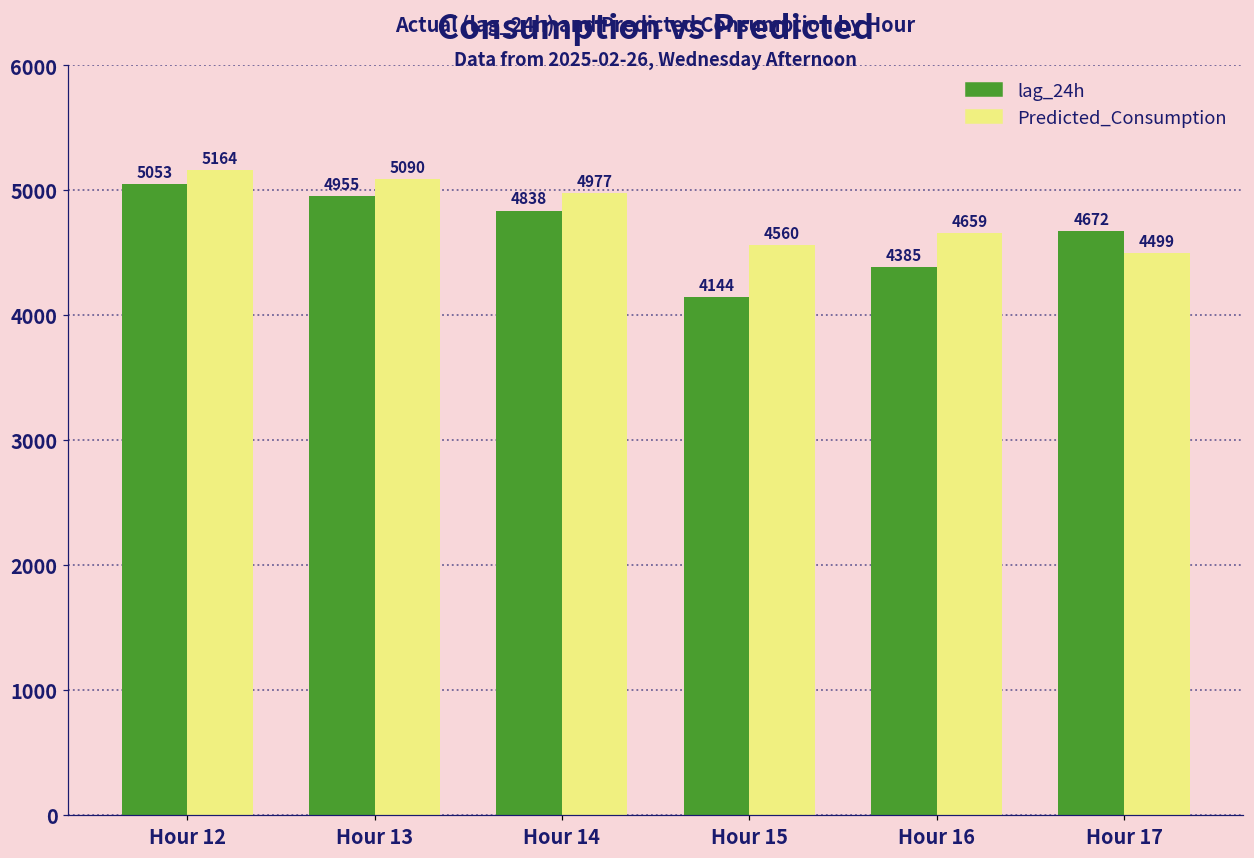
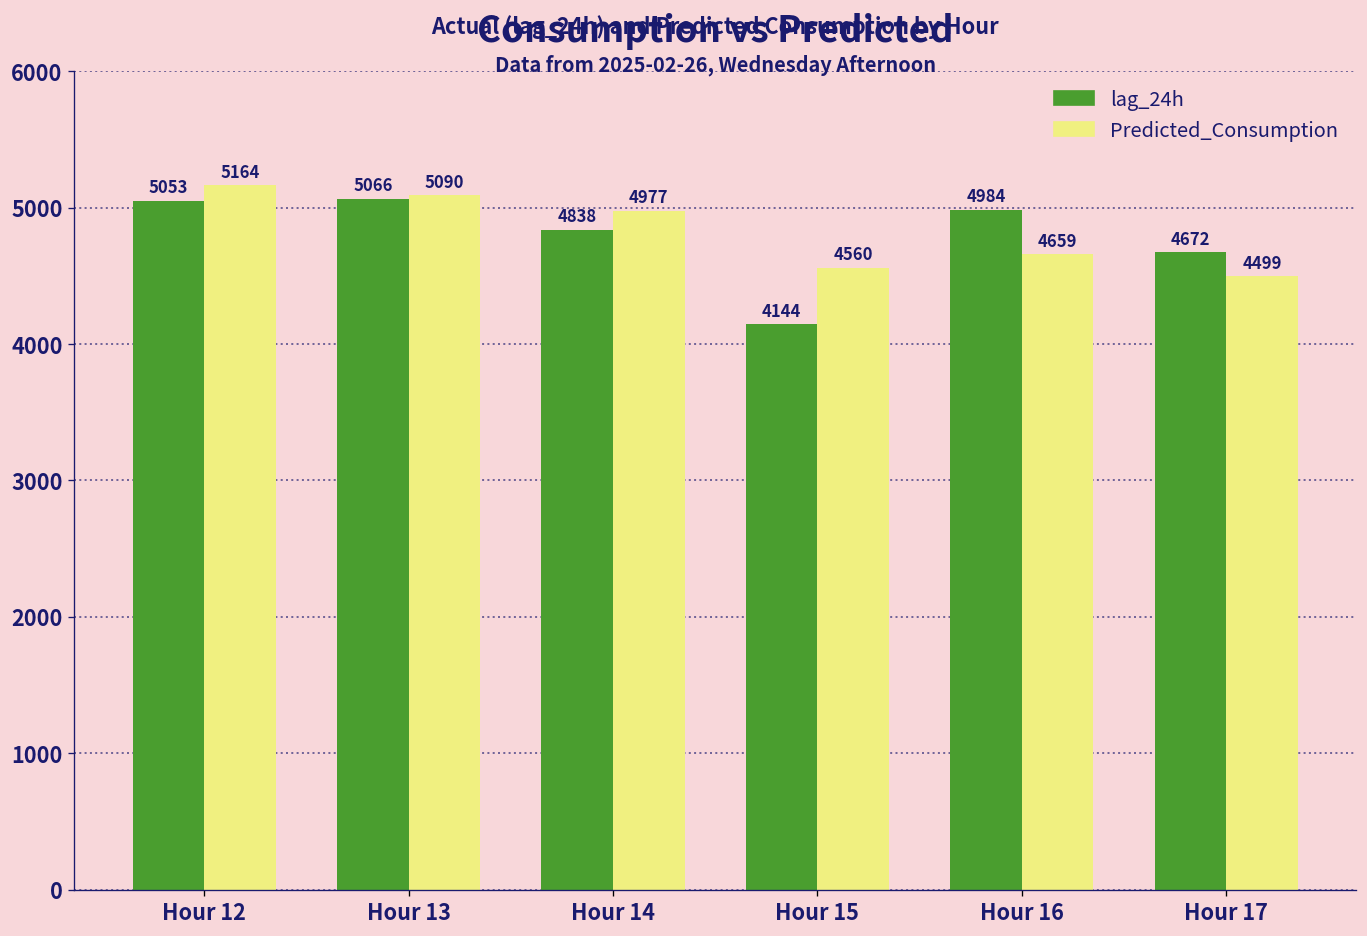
  {
    "lag_24h": {
      "Hour 12": 5053,
-     "Hour 13": 4955,
+     "Hour 13": 5066,
      "Hour 14": 4838,
      "Hour 15": 4144,
-     "Hour 16": 4385
+     "Hour 16": 4984
    },
    "Predicted_Consumption": {
      "Hour 12": 5164,
      "Hour 13": 5090,
      "Hour 14": 4977,
      "Hour 15": 4560,
      "Hour 16": 4659,
      "Hour 17": 4499
    }
  }
